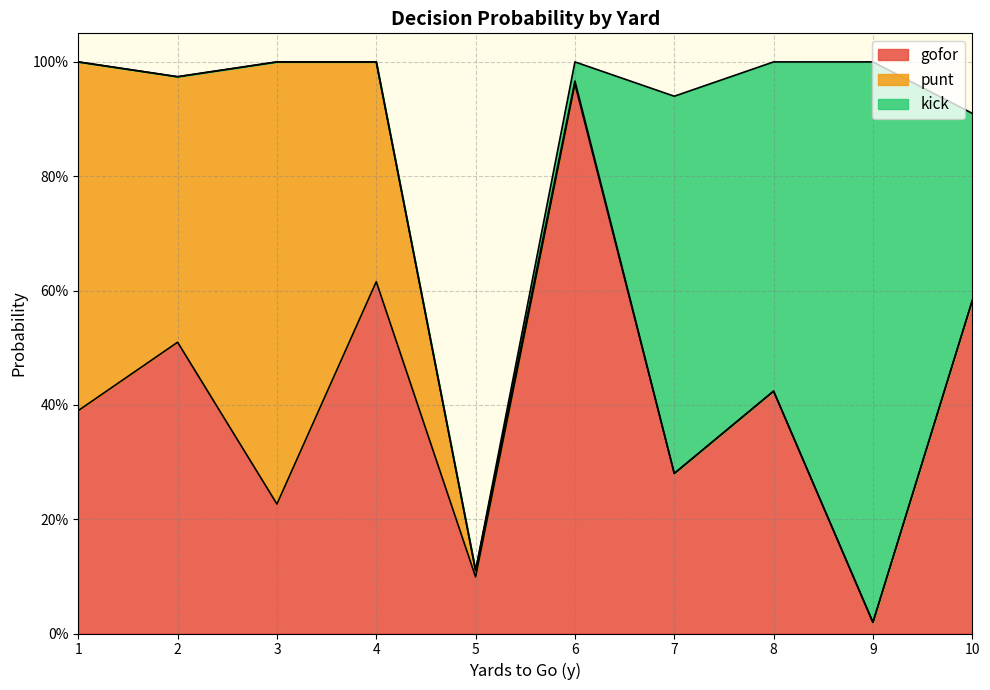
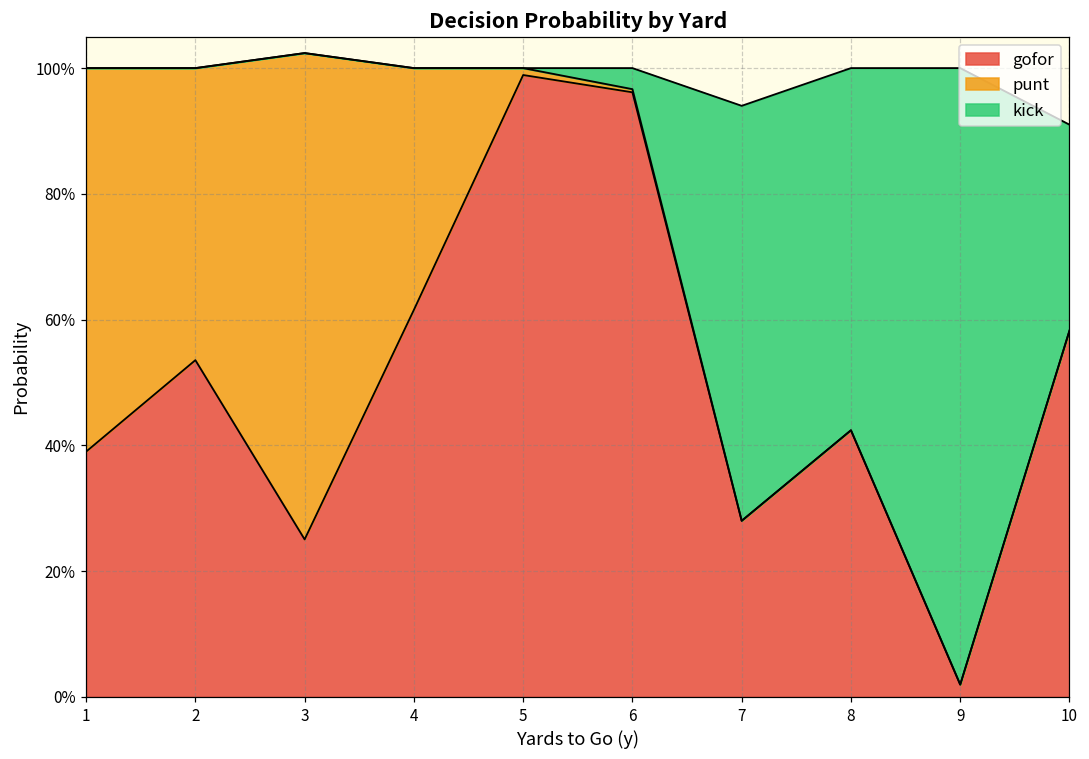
  {
    "gofor": {
      "1": "39%",
-     "2": "51%",
-     "3": "23%",
+     "2": "54%",
+     "3": "25%",
      "4": "62%",
-     "5": "10%",
+     "5": "99%",
      "6": "96%"
    },
    "punt": {
      "6": "1%"
    },
    "kick": {
      "6": "3%",
      "7": "66%",
      "8": "58%",
      "10": "33%"
    }
  }
